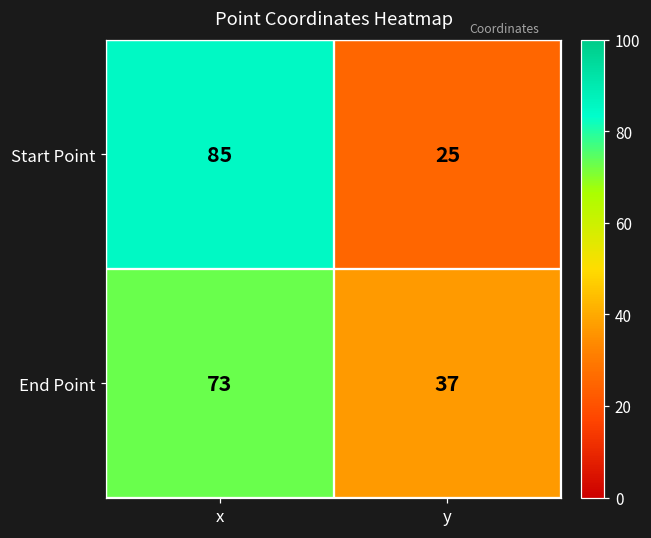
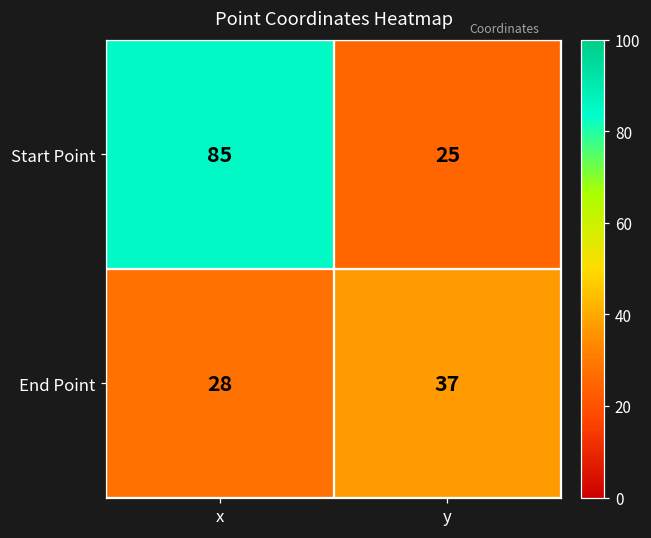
  {
    "Start Point": {
      "x": 85,
      "y": 25
    },
    "End Point": {
-     "x": 73,
+     "x": 28,
      "y": 37
    }
  }
